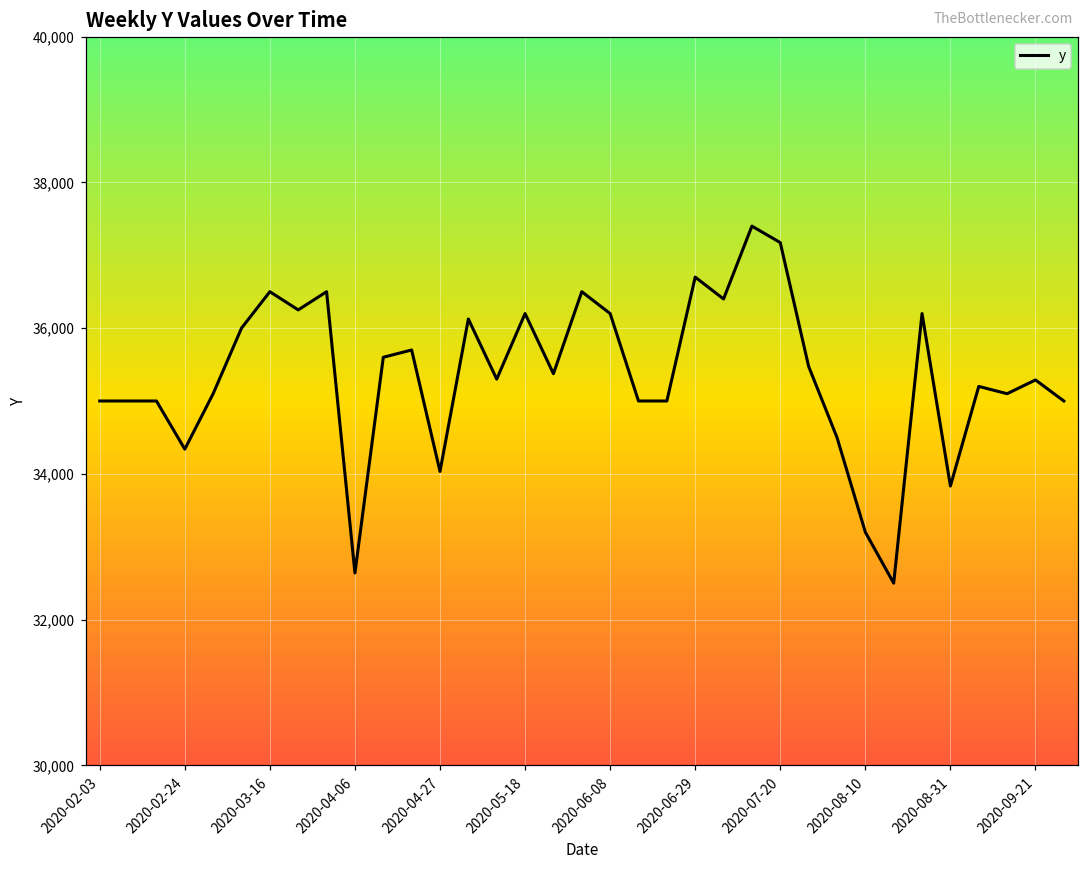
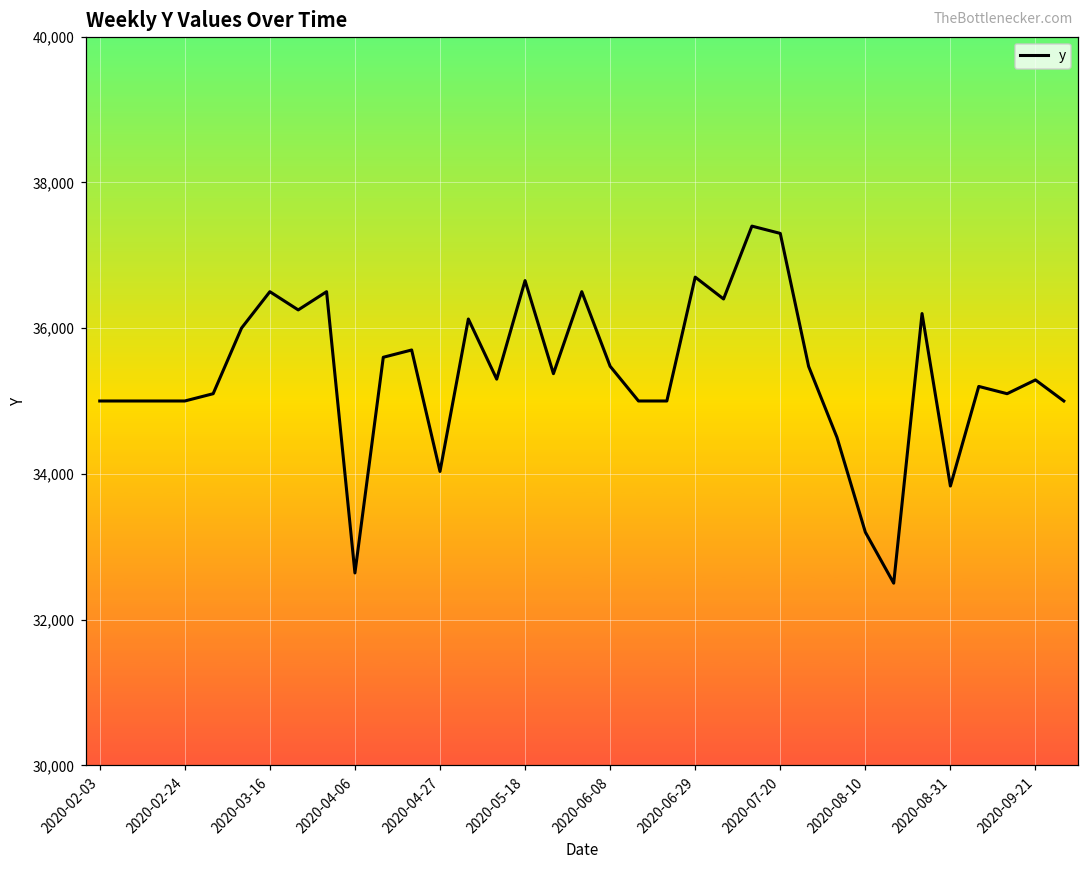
  {
    "2020-02-03": "35,000",
-   "2020-02-24": "34,300",
+   "2020-02-24": "35,000",
    "2020-03-16": "36,500",
    "2020-04-06": "32,600",
    "2020-04-27": "34,000",
-   "2020-05-18": "36,200",
-   "2020-06-08": "36,200",
+   "2020-05-18": "36,700",
+   "2020-06-08": "35,500",
    "2020-06-29": "36,700",
-   "2020-07-20": "37,200",
+   "2020-07-20": "37,300",
    "2020-08-10": "33,200",
    "2020-08-31": "33,800",
    "2020-09-21": "35,300"
  }
